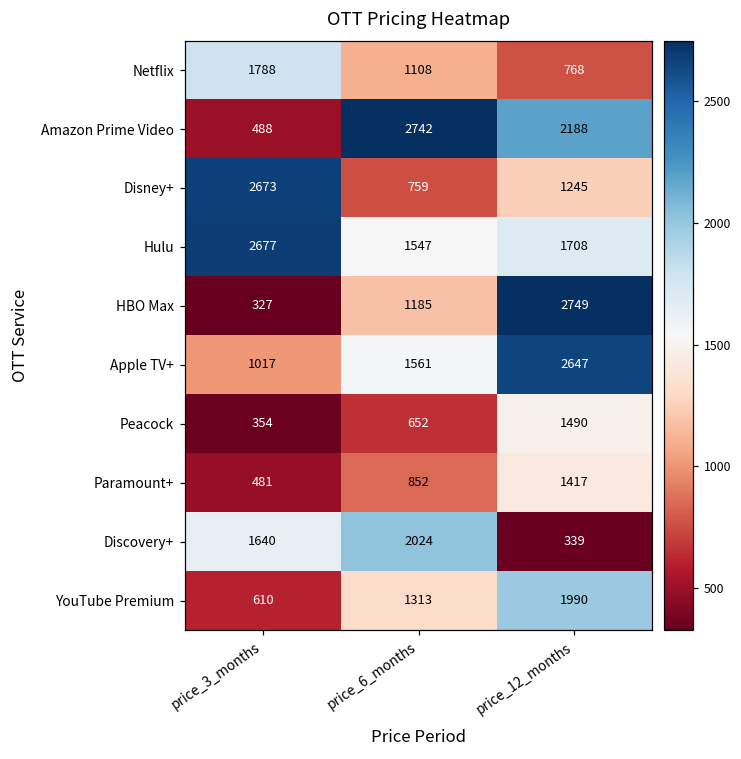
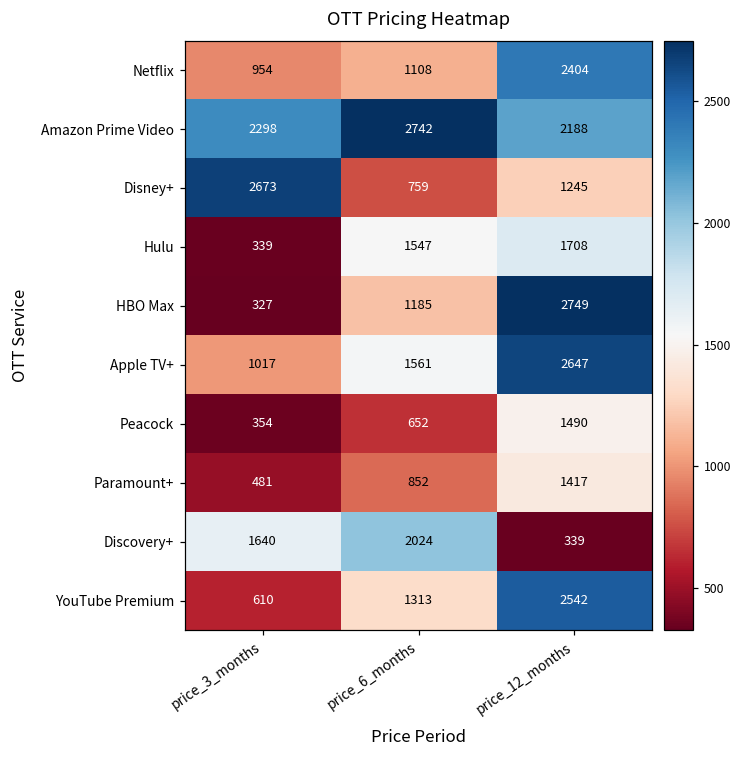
  {
    "Netflix": {
-     "price_3_months": 1788,
+     "price_3_months": 954,
      "price_6_months": 1108,
-     "price_12_months": 768
+     "price_12_months": 2404
    },
    "Amazon Prime Video": {
-     "price_3_months": 488,
+     "price_3_months": 2298,
      "price_6_months": 2742,
      "price_12_months": 2188
    },
    "Disney+": {
      "price_3_months": 2673,
      "price_6_months": 759,
      "price_12_months": 1245
    },
    "Hulu": {
-     "price_3_months": 2677,
+     "price_3_months": 339,
      "price_6_months": 1547,
      "price_12_months": 1708
    },
    "HBO Max": {
      "price_3_months": 327,
      "price_6_months": 1185,
      "price_12_months": 2749
    },
    "Apple TV+": {
      "price_3_months": 1017,
      "price_6_months": 1561,
      "price_12_months": 2647
    },
    "Peacock": {
      "price_3_months": 354,
      "price_6_months": 652,
      "price_12_months": 1490
    },
    "Paramount+": {
      "price_3_months": 481,
      "price_6_months": 852,
      "price_12_months": 1417
    },
    "Discovery+": {
      "price_3_months": 1640,
      "price_6_months": 2024,
      "price_12_months": 339
    },
    "YouTube Premium": {
      "price_3_months": 610,
      "price_6_months": 1313,
-     "price_12_months": 1990
+     "price_12_months": 2542
    }
  }
